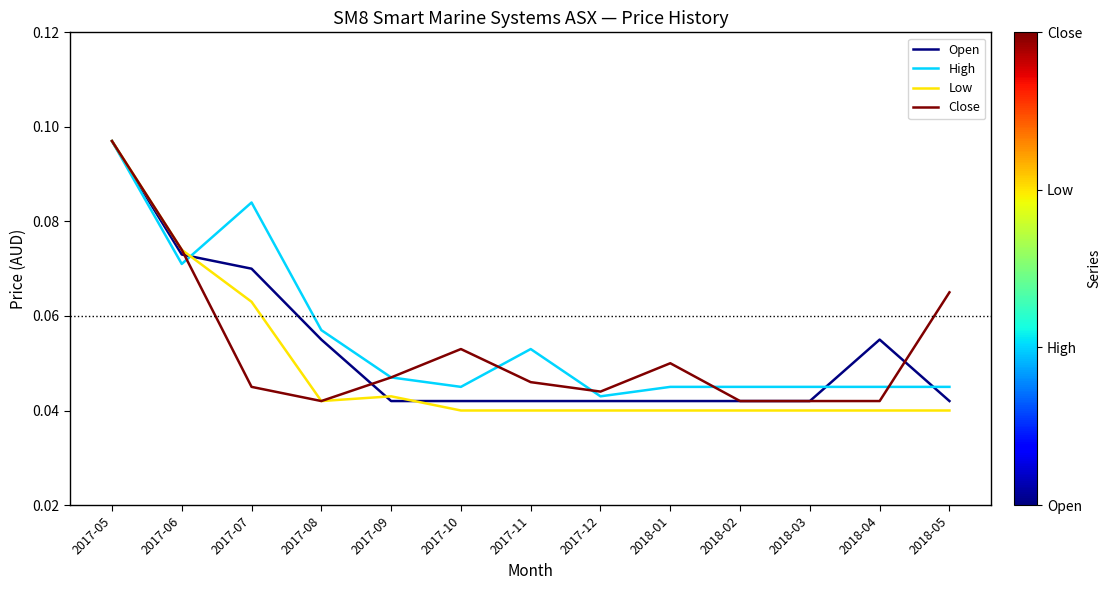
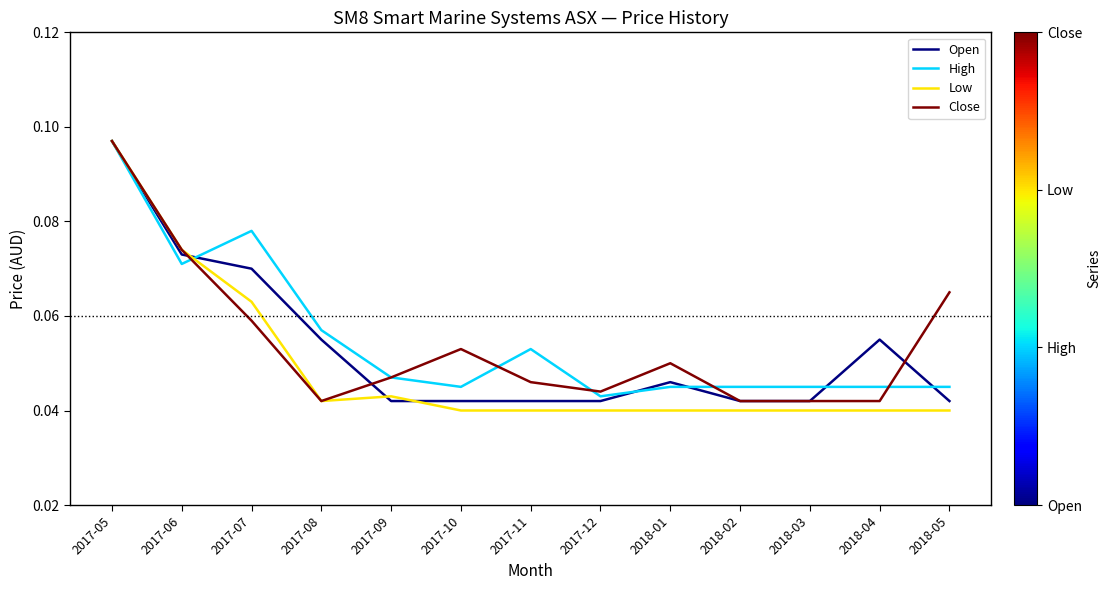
  {
    "Open": {
      "2017-06": 0.073,
      "2017-07": 0.070,
      "2017-08": 0.055,
      "2017-09": 0.042,
      "2017-10": 0.042,
      "2017-11": 0.042,
      "2017-12": 0.042,
-     "2018-01": 0.042,
+     "2018-01": 0.046,
      "2018-04": 0.055,
      "2018-05": 0.042
    },
    "High": {
      "2017-06": 0.071,
-     "2017-07": 0.084,
+     "2017-07": 0.078,
      "2017-08": 0.057,
      "2017-10": 0.045,
      "2017-11": 0.053,
      "2017-12": 0.043,
      "2018-01": 0.045,
      "2018-02": 0.045,
      "2018-03": 0.045,
      "2018-04": 0.045,
      "2018-05": 0.045
    },
    "Low": {
      "2017-07": 0.063,
      "2017-09": 0.043,
      "2017-10": 0.040,
      "2017-11": 0.040,
      "2017-12": 0.040,
      "2018-01": 0.040,
      "2018-02": 0.040,
      "2018-03": 0.040,
      "2018-04": 0.040,
      "2018-05": 0.040
    },
    "Close": {
-     "2017-07": 0.045,
+     "2017-07": 0.059,
      "2017-10": 0.053,
      "2017-11": 0.046,
      "2017-12": 0.044,
      "2018-01": 0.050,
      "2018-04": 0.042,
      "2018-05": 0.065
    }
  }
